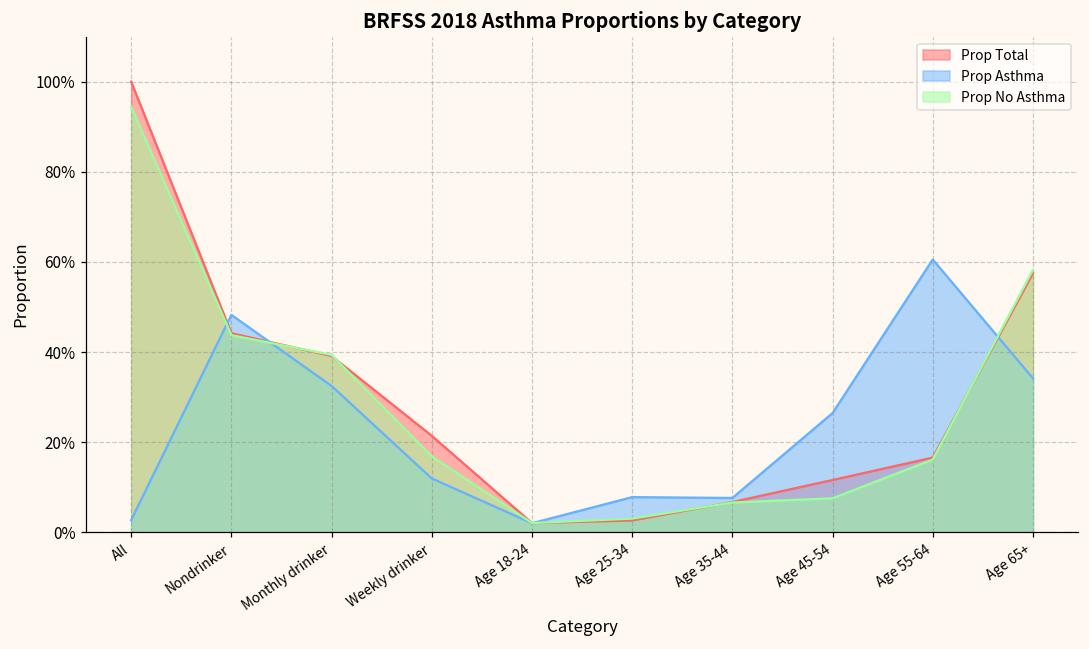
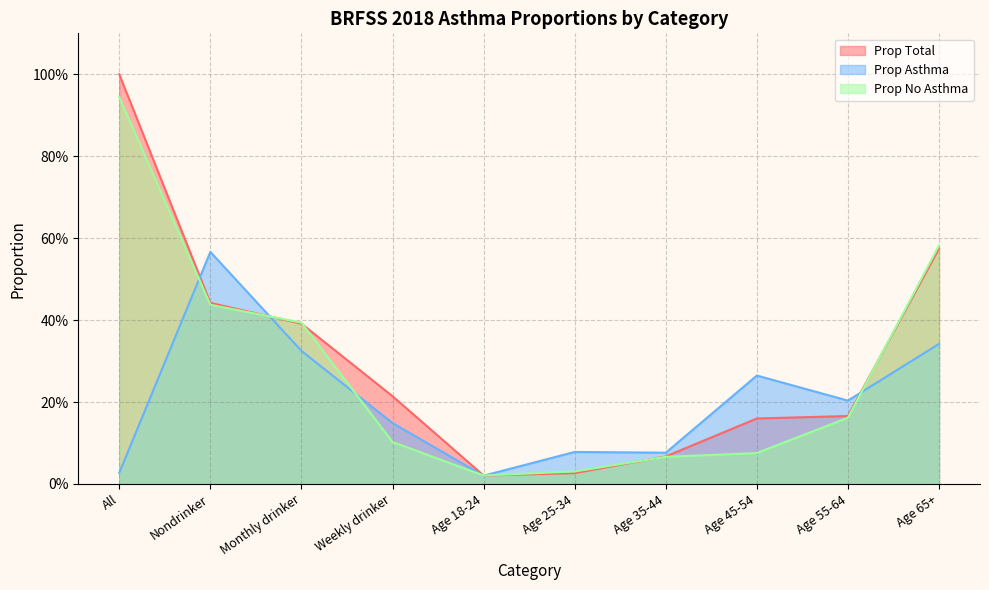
  {
    "Prop Total": {
      "All": "100%",
      "Weekly drinker": "21%",
-     "Age 45-54": "12%",
+     "Age 45-54": "16%",
      "Age 65+": "57%"
    },
    "Prop Asthma": {
      "All": "3%",
-     "Nondrinker": "48%",
+     "Nondrinker": "57%",
      "Monthly drinker": "32%",
-     "Weekly drinker": "12%",
+     "Weekly drinker": "15%",
      "Age 25-34": "8%",
      "Age 35-44": "8%",
      "Age 45-54": "26%",
-     "Age 55-64": "61%",
+     "Age 55-64": "20%",
      "Age 65+": "34%"
    },
    "Prop No Asthma": {
      "All": "94%",
-     "Weekly drinker": "17%",
+     "Weekly drinker": "10%",
      "Age 45-54": "8%",
      "Age 65+": "58%"
    }
  }
